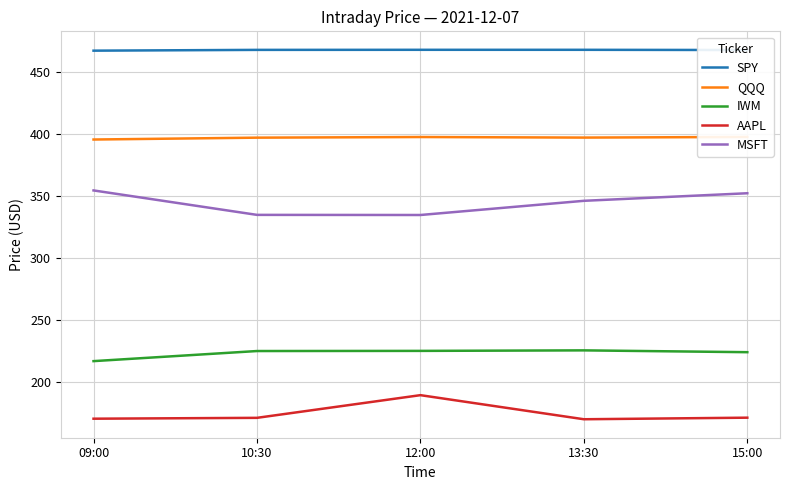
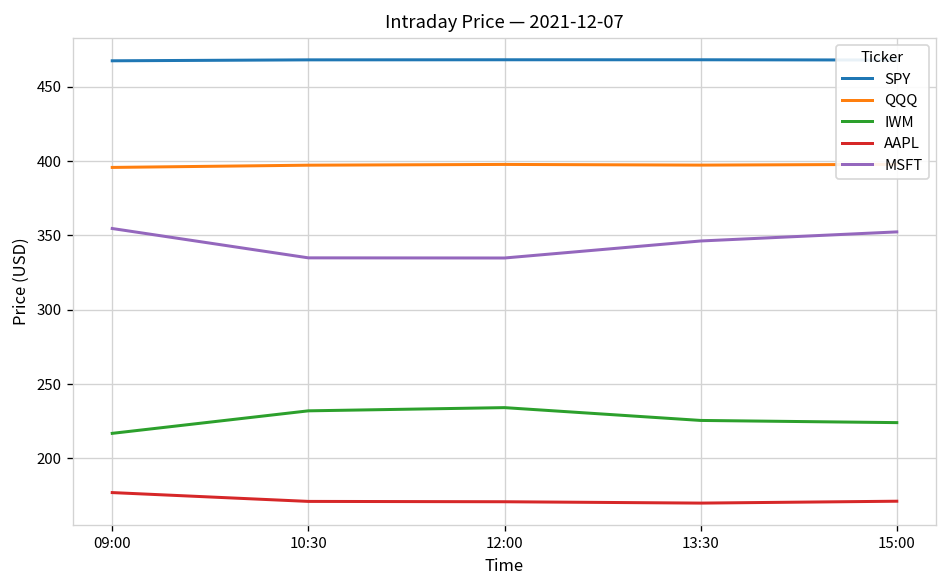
  {
    "SPY": {
      "09:00": 468,
      "10:30": 468,
      "12:00": 468,
      "13:30": 468
    },
    "QQQ": {
      "09:00": 396,
      "10:30": 397,
      "12:00": 398,
      "13:30": 397
    },
    "IWM": {
      "09:00": 217,
-     "10:30": 225,
-     "12:00": 225,
+     "10:30": 232,
+     "12:00": 234,
      "13:30": 226,
      "15:00": 224
    },
    "AAPL": {
-     "09:00": 170,
+     "09:00": 177,
      "10:30": 171,
-     "12:00": 189,
+     "12:00": 171,
      "13:30": 170,
      "15:00": 171
    },
    "MSFT": {
      "09:00": 355,
      "10:30": 335,
      "12:00": 335,
      "13:30": 346,
      "15:00": 352
    }
  }
